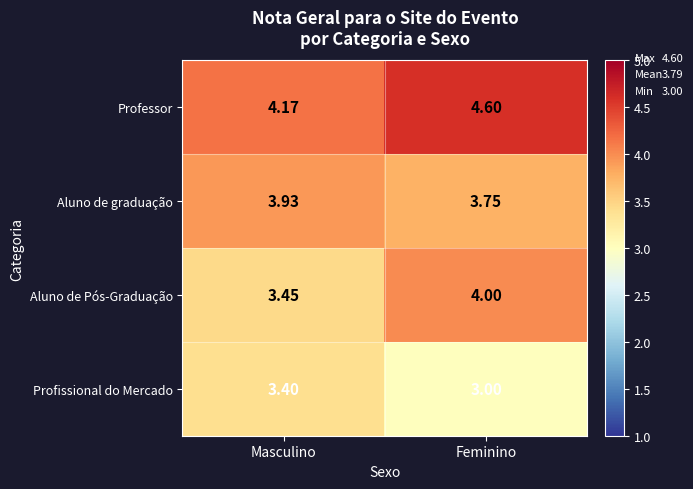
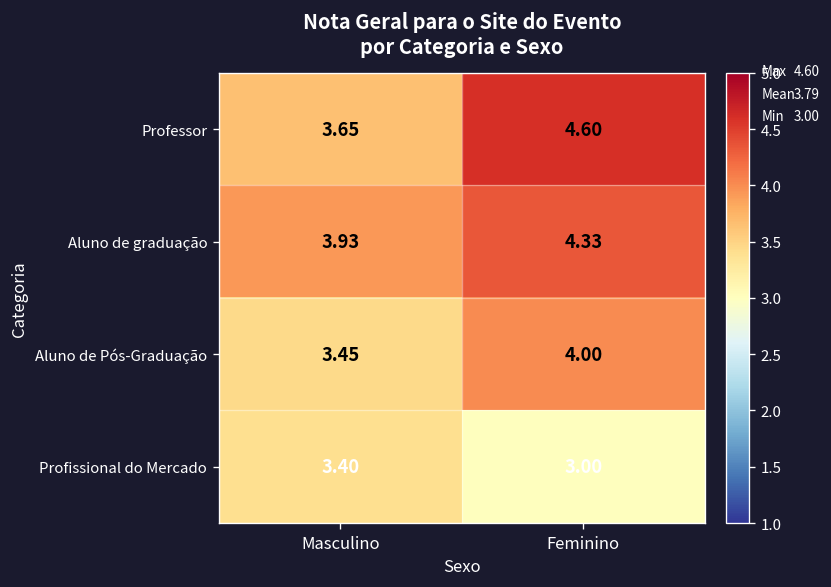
  {
    "Professor": {
-     "Masculino": 4.17,
+     "Masculino": 3.65,
      "Feminino": 4.60
    },
    "Aluno de graduação": {
      "Masculino": 3.93,
-     "Feminino": 3.75
+     "Feminino": 4.33
    },
    "Aluno de Pós-Graduação": {
      "Masculino": 3.45,
      "Feminino": 4.00
    },
    "Profissional do Mercado": {
      "Masculino": 3.40,
      "Feminino": 3.00
    }
  }
